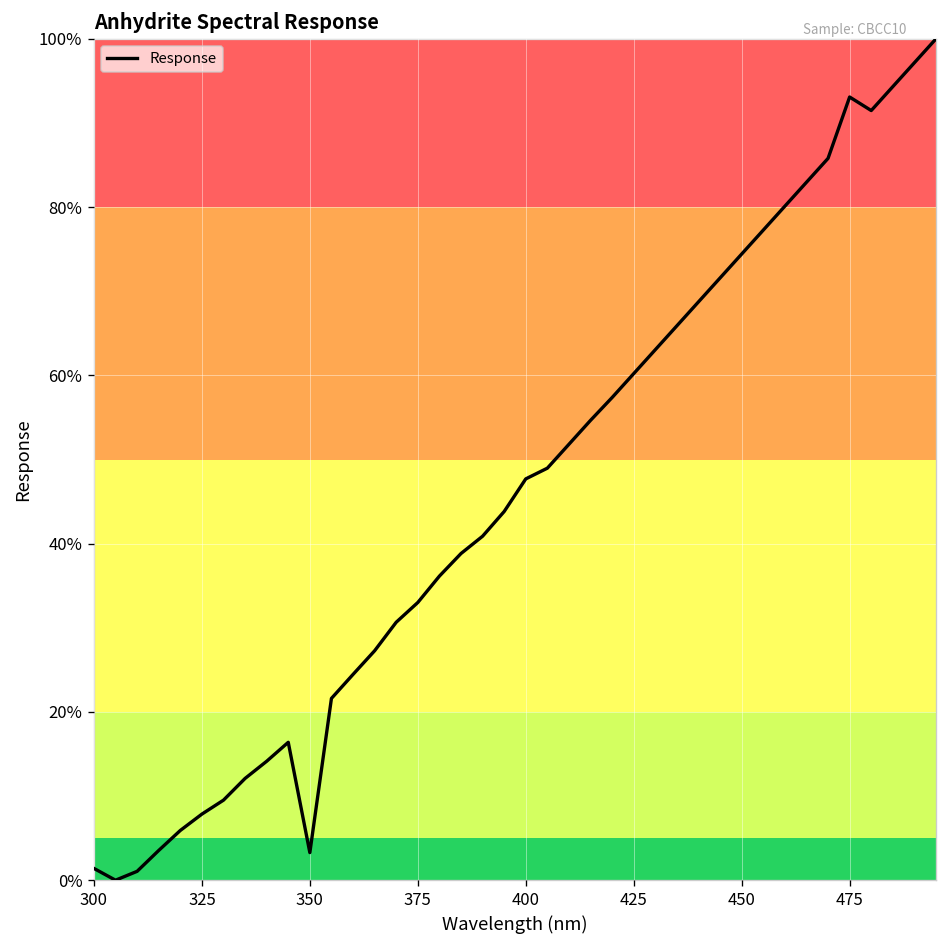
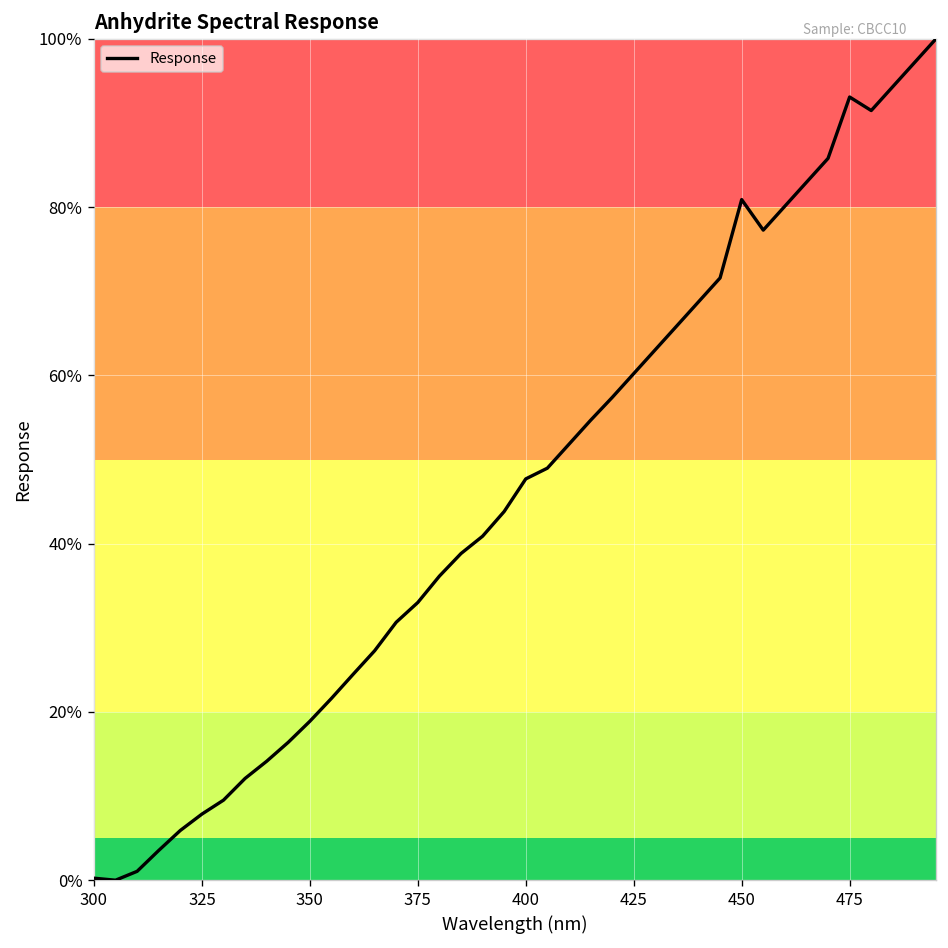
  {
-   "300": "1%",
+   "300": "0%",
    "325": "8%",
-   "350": "3%",
+   "350": "19%",
    "375": "33%",
    "400": "48%",
    "425": "60%",
-   "450": "74%",
+   "450": "81%",
    "475": "93%"
  }
